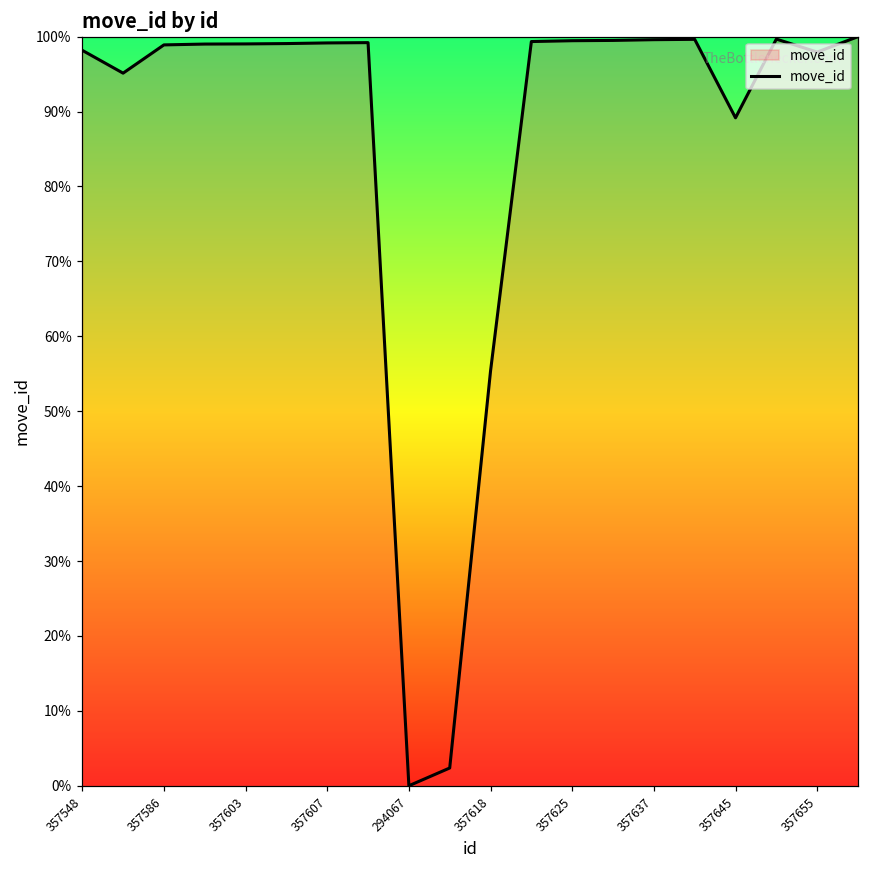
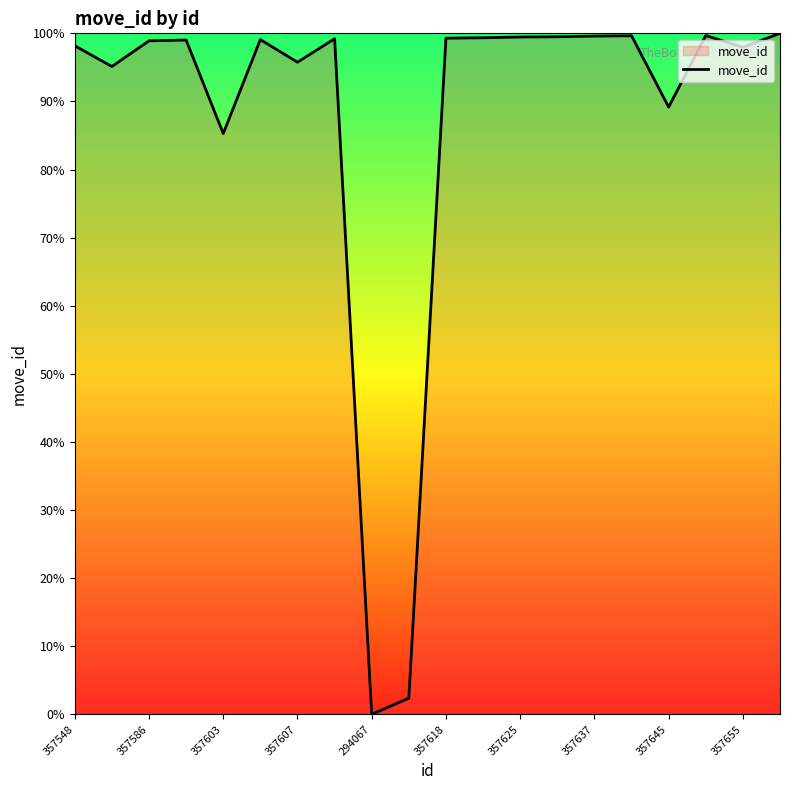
  {
    "357548": "98%",
    "357586": "99%",
-   "357603": "99%",
-   "357607": "99%",
+   "357603": "85%",
+   "357607": "96%",
    "294067": "0%",
-   "357618": "55%",
+   "357618": "99%",
    "357625": "99%",
    "357637": "100%",
    "357645": "89%"
  }
